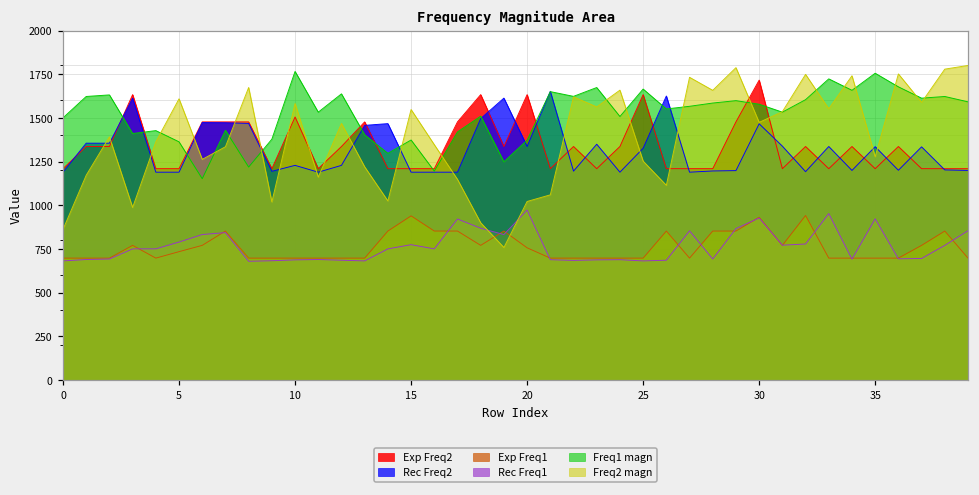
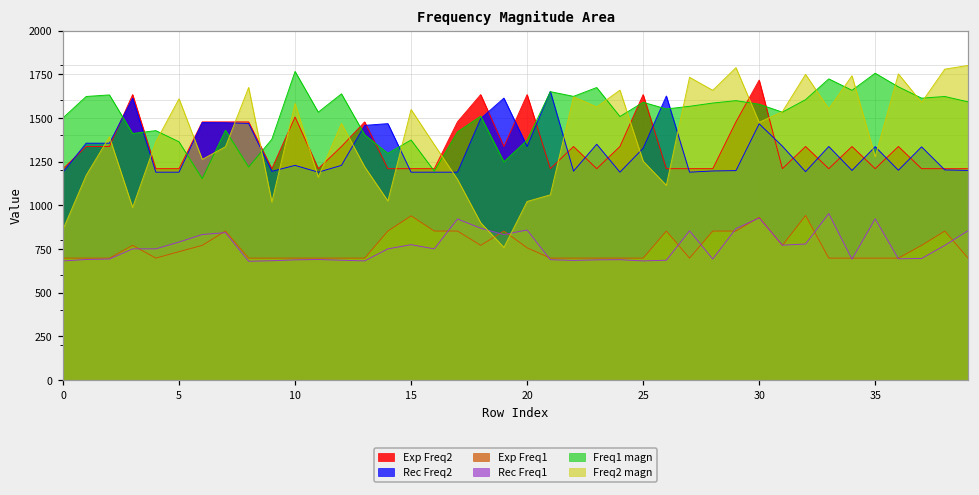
  {
    "Exp Freq2": {
      "0": 1210,
      "5": 1210,
      "10": 1510,
      "15": 1210,
      "20": 1630,
      "25": 1630,
      "30": 1720,
      "35": 1210
    },
    "Rec Freq2": {
      "0": 1190,
      "5": 1190,
      "10": 1230,
      "15": 1190,
      "20": 1340,
      "25": 1330,
      "35": 1340
    },
    "Exp Freq1": {
      "0": 700,
      "5": 730,
      "15": 940,
      "20": 760,
      "25": 700,
      "35": 700
    },
    "Rec Freq1": {
      "0": 680,
      "5": 790,
      "15": 770,
-     "20": 970,
+     "20": 860,
      "25": 680,
      "35": 920
    },
    "Freq1 magn": {
      "0": 1500,
      "5": 1360,
      "10": 1770,
      "15": 1370,
      "20": 1370,
-     "25": 1660,
+     "25": 1590,
      "30": 1580,
      "35": 1760
    },
    "Freq2 magn": {
      "0": 860,
      "5": 1610,
      "10": 1580,
      "15": 1550,
      "20": 1020,
      "25": 1250,
      "35": 1280
    }
  }
